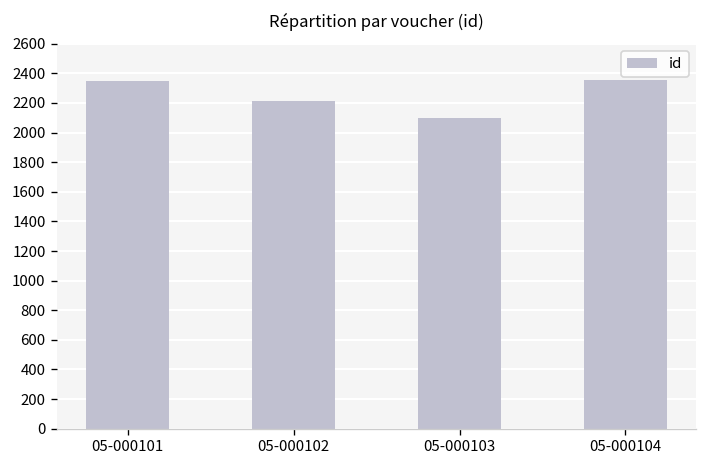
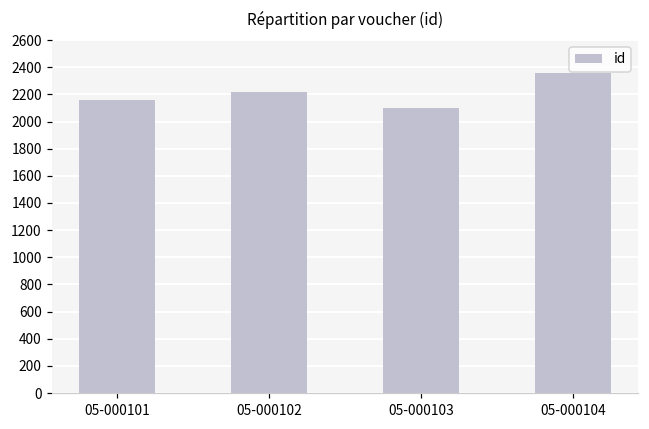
  {
-   "05-000101": 2350,
+   "05-000101": 2160,
    "05-000102": 2220,
    "05-000103": 2100,
    "05-000104": 2360
  }
